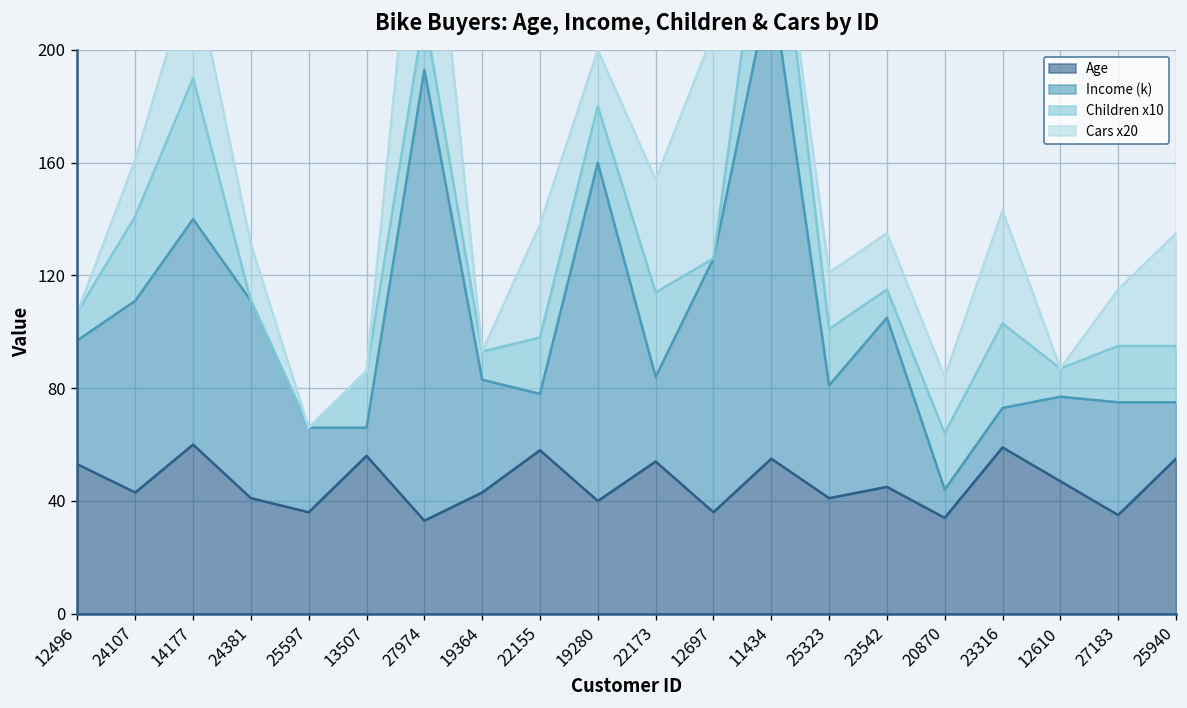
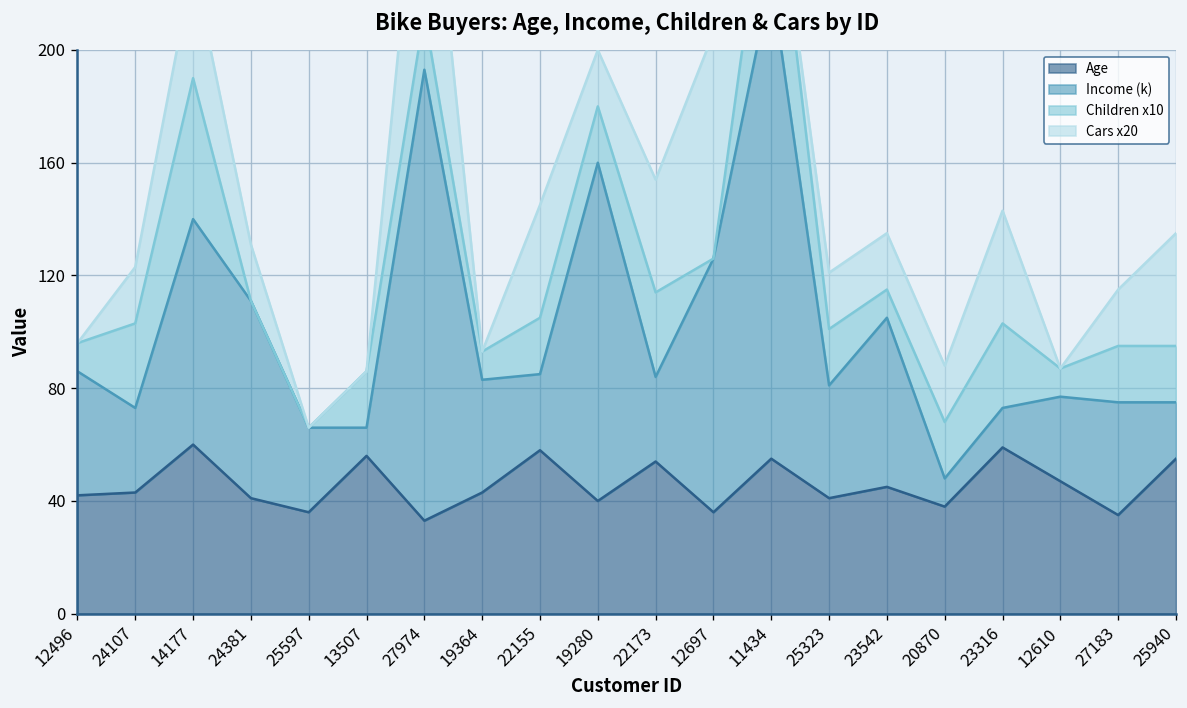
  {
    "Age": {
-     "12496": 53,
+     "12496": 42,
      "24107": 43,
      "14177": 60,
      "24381": 41,
      "25597": 36,
      "13507": 56,
      "27974": 33,
      "19364": 43,
      "22155": 58,
      "19280": 40,
      "22173": 54,
      "12697": 36,
      "11434": 55,
      "25323": 41,
      "23542": 45,
-     "20870": 34,
+     "20870": 38,
      "23316": 59,
      "12610": 47,
      "27183": 35,
      "25940": 55
    },
    "Income (k)": {
      "12496": 44,
-     "24107": 68,
+     "24107": 30,
      "14177": 80,
      "13507": 10,
      "27974": 160,
      "19364": 40,
-     "22155": 20,
+     "22155": 27,
      "19280": 120,
      "22173": 30,
      "25323": 40,
      "23542": 60,
      "20870": 10,
      "23316": 14,
      "12610": 30,
      "27183": 40,
      "25940": 20
    }
  }
